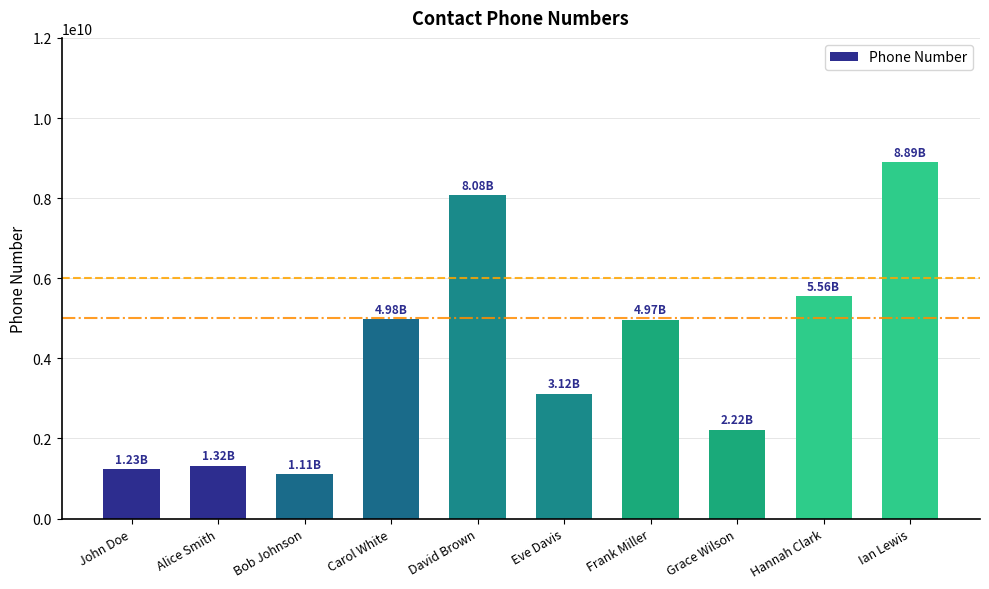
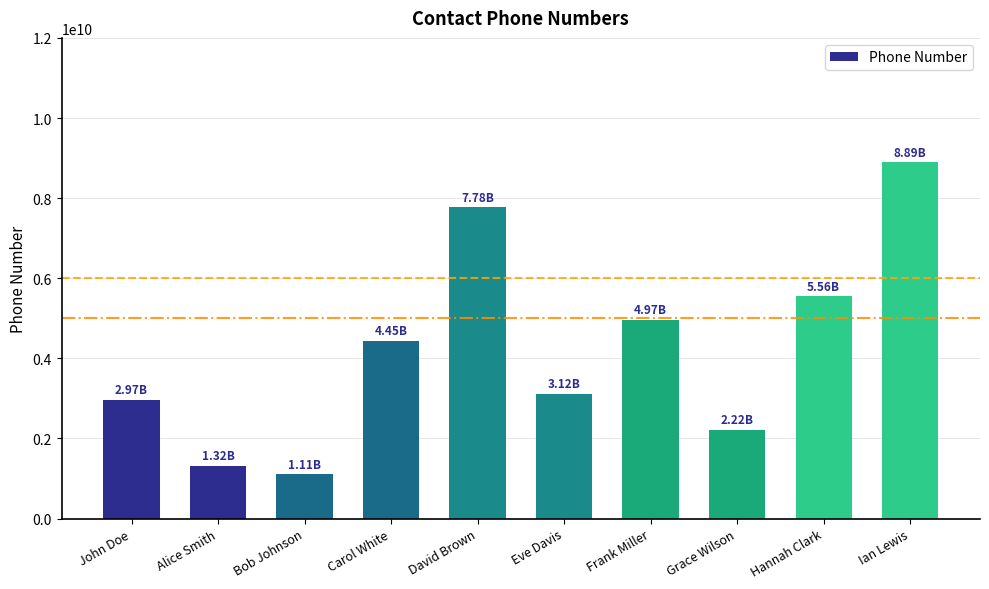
  {
-   "John Doe": "1.23B",
+   "John Doe": "2.97B",
    "Alice Smith": "1.32B",
    "Bob Johnson": "1.11B",
-   "Carol White": "4.98B",
-   "David Brown": "8.08B",
+   "Carol White": "4.45B",
+   "David Brown": "7.78B",
    "Eve Davis": "3.12B",
    "Frank Miller": "4.97B",
    "Grace Wilson": "2.22B",
    "Hannah Clark": "5.56B",
    "Ian Lewis": "8.89B"
  }
